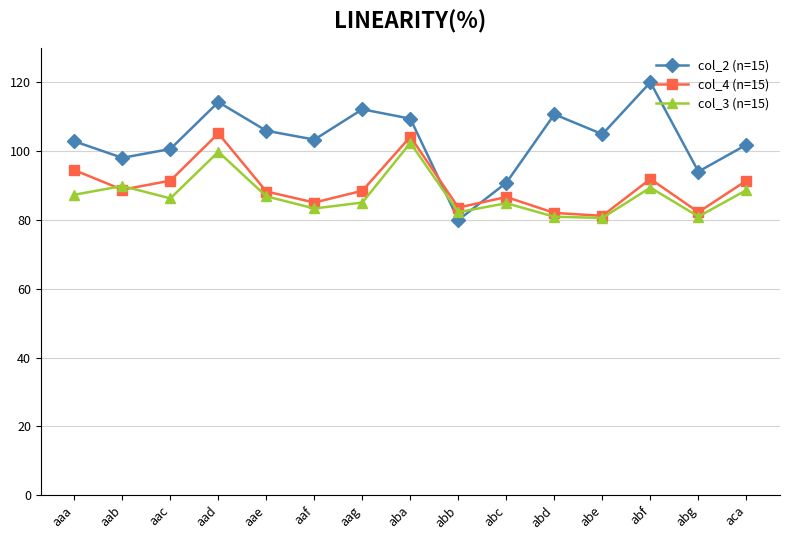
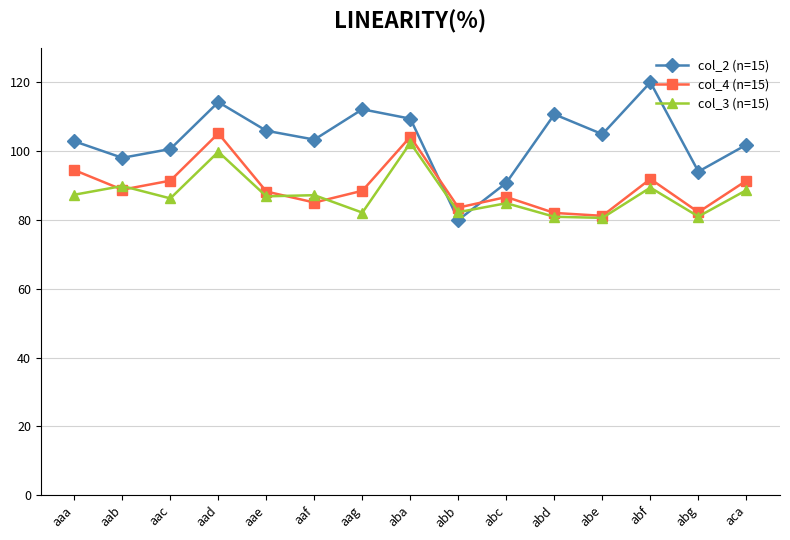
  {
    "col_2 (n=15)": {
      "aaa": 103,
      "aab": 98,
      "aac": 101,
      "aad": 114,
      "aae": 106,
      "aaf": 103,
      "aag": 112,
      "aba": 109,
      "abb": 80,
      "abc": 91,
      "abd": 111,
      "abe": 105,
      "abf": 120,
      "abg": 94,
      "aca": 102
    },
    "col_4 (n=15)": {
      "aaa": 94,
      "aab": 89,
      "aac": 91,
      "aad": 105,
      "aae": 88,
      "aaf": 85,
      "aag": 88,
      "aba": 104,
      "abb": 84,
      "abc": 87,
      "abd": 82,
      "abf": 92,
      "abg": 82,
      "aca": 91
    },
    "col_3 (n=15)": {
      "aaa": 87,
      "aab": 90,
      "aac": 86,
      "aad": 100,
      "aae": 87,
-     "aaf": 83,
-     "aag": 85,
+     "aaf": 87,
+     "aag": 82,
      "aba": 102,
      "abb": 82,
      "abc": 85,
      "abd": 81,
      "abf": 89,
      "abg": 81,
      "aca": 89
    }
  }
